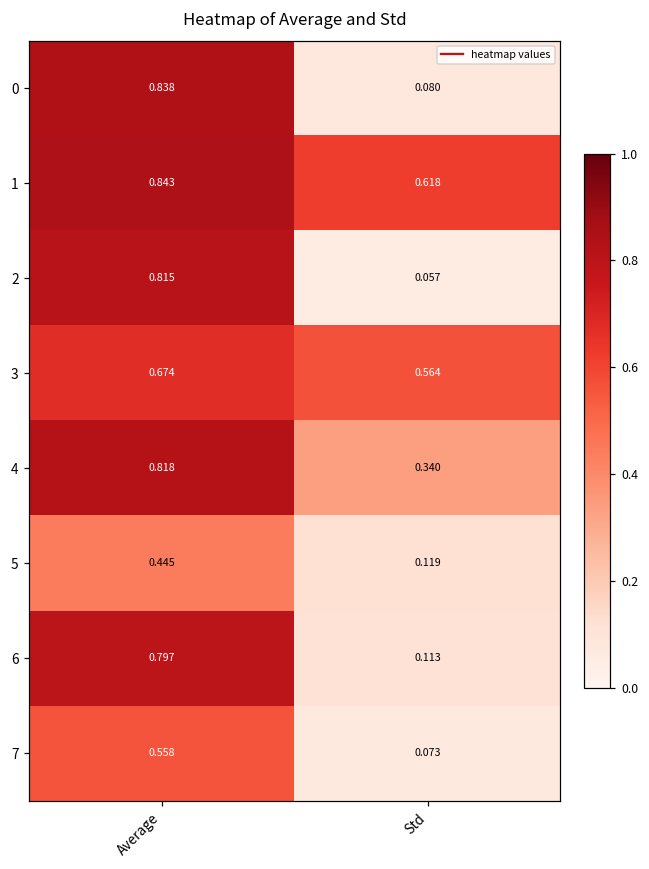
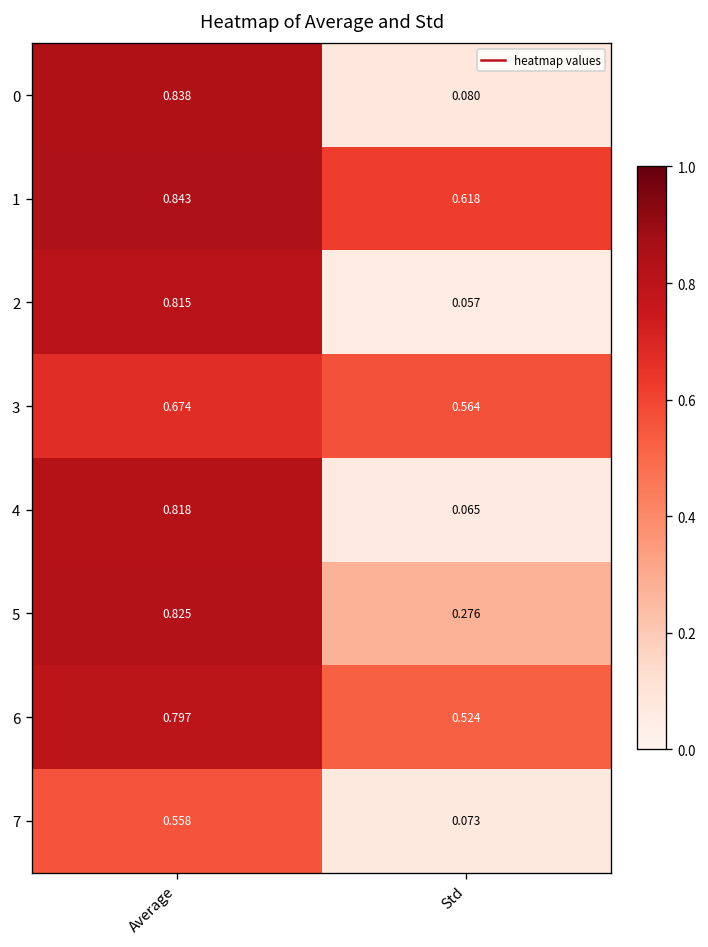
  {
    "0": {
      "Average": 0.838,
      "Std": 0.080
    },
    "1": {
      "Average": 0.843,
      "Std": 0.618
    },
    "2": {
      "Average": 0.815,
      "Std": 0.057
    },
    "3": {
      "Average": 0.674,
      "Std": 0.564
    },
    "4": {
      "Average": 0.818,
-     "Std": 0.340
+     "Std": 0.065
    },
    "5": {
-     "Average": 0.445,
-     "Std": 0.119
+     "Average": 0.825,
+     "Std": 0.276
    },
    "6": {
      "Average": 0.797,
-     "Std": 0.113
+     "Std": 0.524
    },
    "7": {
      "Average": 0.558,
      "Std": 0.073
    }
  }
